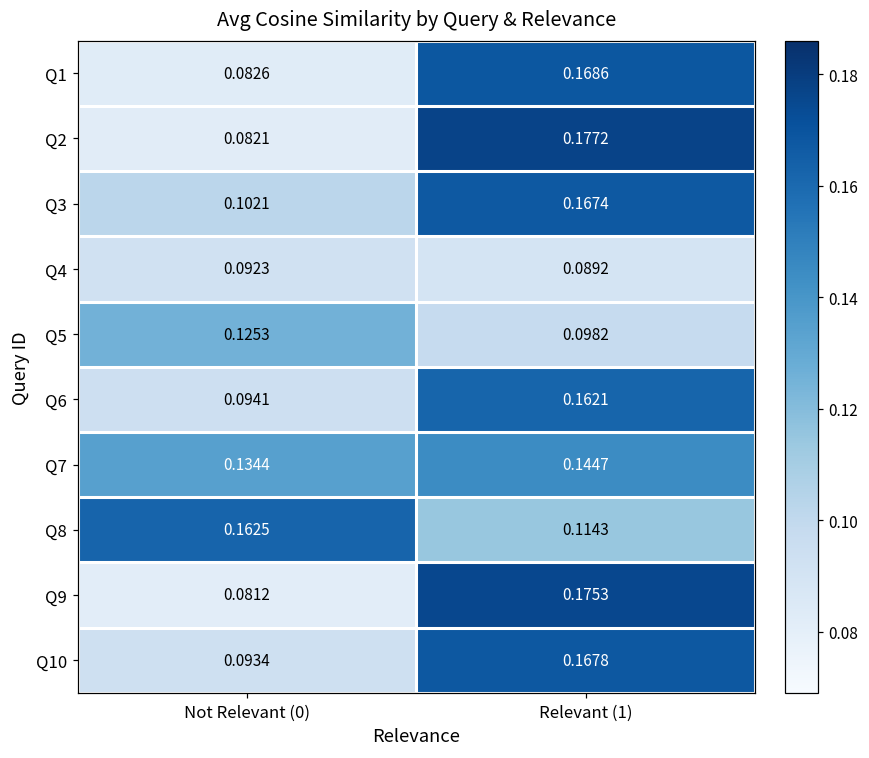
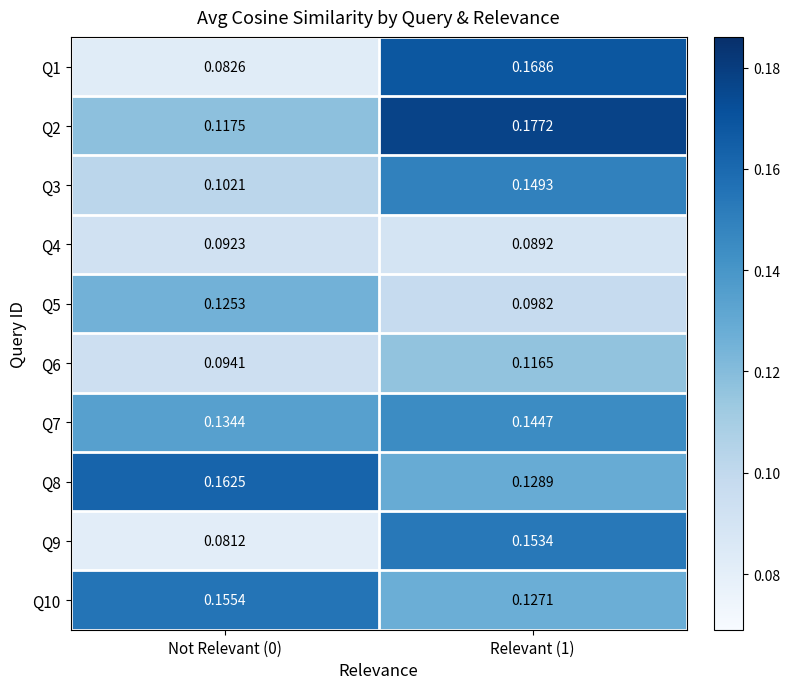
  {
    "Q1": {
      "Not Relevant (0)": 0.0826,
      "Relevant (1)": 0.1686
    },
    "Q2": {
-     "Not Relevant (0)": 0.0821,
+     "Not Relevant (0)": 0.1175,
      "Relevant (1)": 0.1772
    },
    "Q3": {
      "Not Relevant (0)": 0.1021,
-     "Relevant (1)": 0.1674
+     "Relevant (1)": 0.1493
    },
    "Q4": {
      "Not Relevant (0)": 0.0923,
      "Relevant (1)": 0.0892
    },
    "Q5": {
      "Not Relevant (0)": 0.1253,
      "Relevant (1)": 0.0982
    },
    "Q6": {
      "Not Relevant (0)": 0.0941,
-     "Relevant (1)": 0.1621
+     "Relevant (1)": 0.1165
    },
    "Q7": {
      "Not Relevant (0)": 0.1344,
      "Relevant (1)": 0.1447
    },
    "Q8": {
      "Not Relevant (0)": 0.1625,
-     "Relevant (1)": 0.1143
+     "Relevant (1)": 0.1289
    },
    "Q9": {
      "Not Relevant (0)": 0.0812,
-     "Relevant (1)": 0.1753
+     "Relevant (1)": 0.1534
    },
    "Q10": {
-     "Not Relevant (0)": 0.0934,
-     "Relevant (1)": 0.1678
+     "Not Relevant (0)": 0.1554,
+     "Relevant (1)": 0.1271
    }
  }
